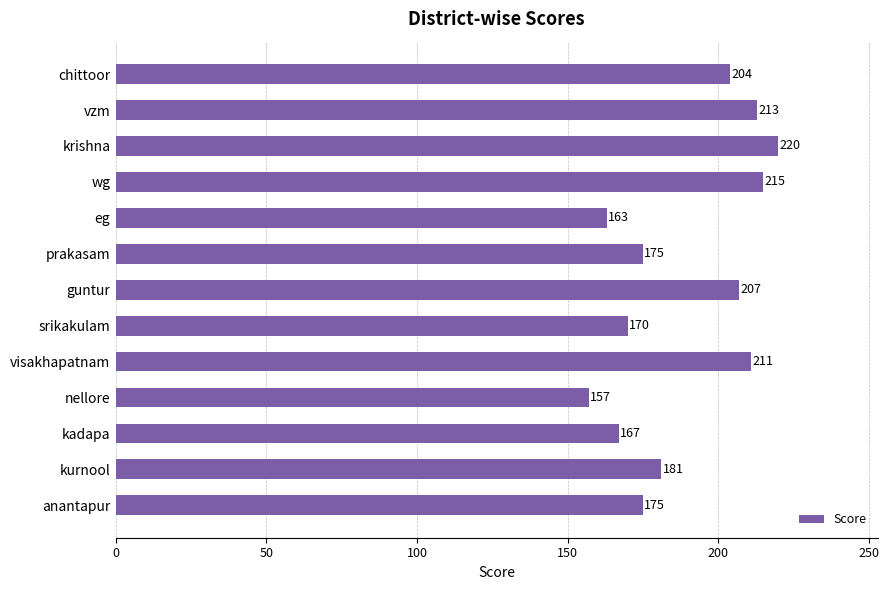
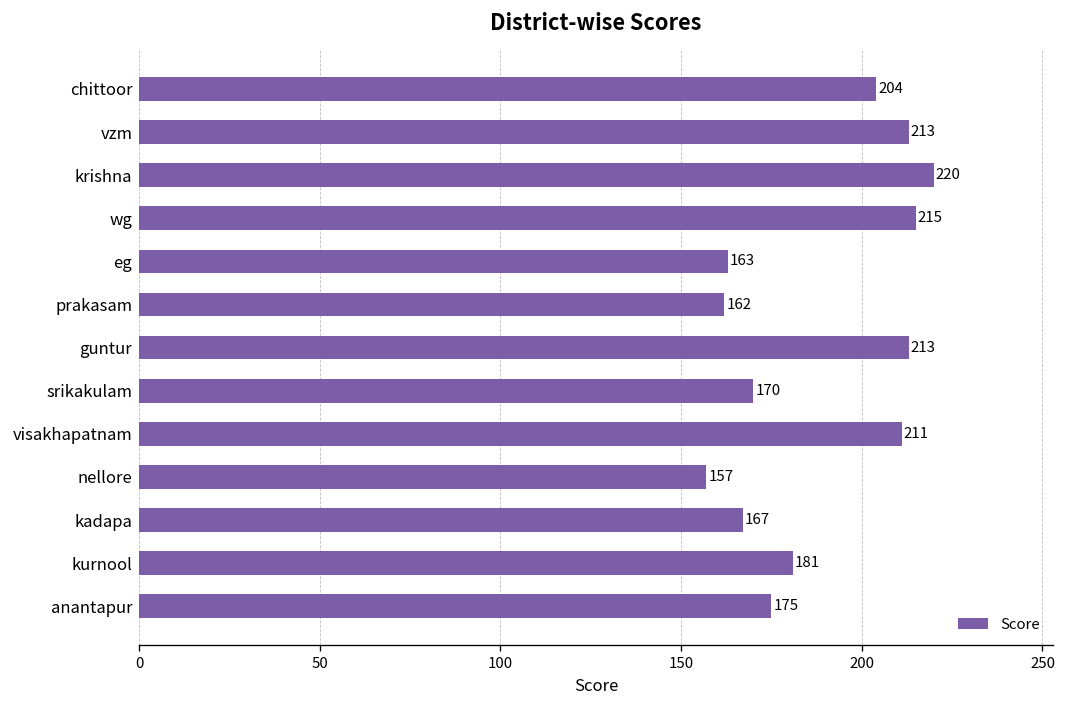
  {
    "chittoor": 204,
    "vzm": 213,
    "krishna": 220,
    "wg": 215,
    "eg": 163,
-   "prakasam": 175,
-   "guntur": 207,
+   "prakasam": 162,
+   "guntur": 213,
    "srikakulam": 170,
    "visakhapatnam": 211,
    "nellore": 157,
    "kadapa": 167,
    "kurnool": 181,
    "anantapur": 175
  }
